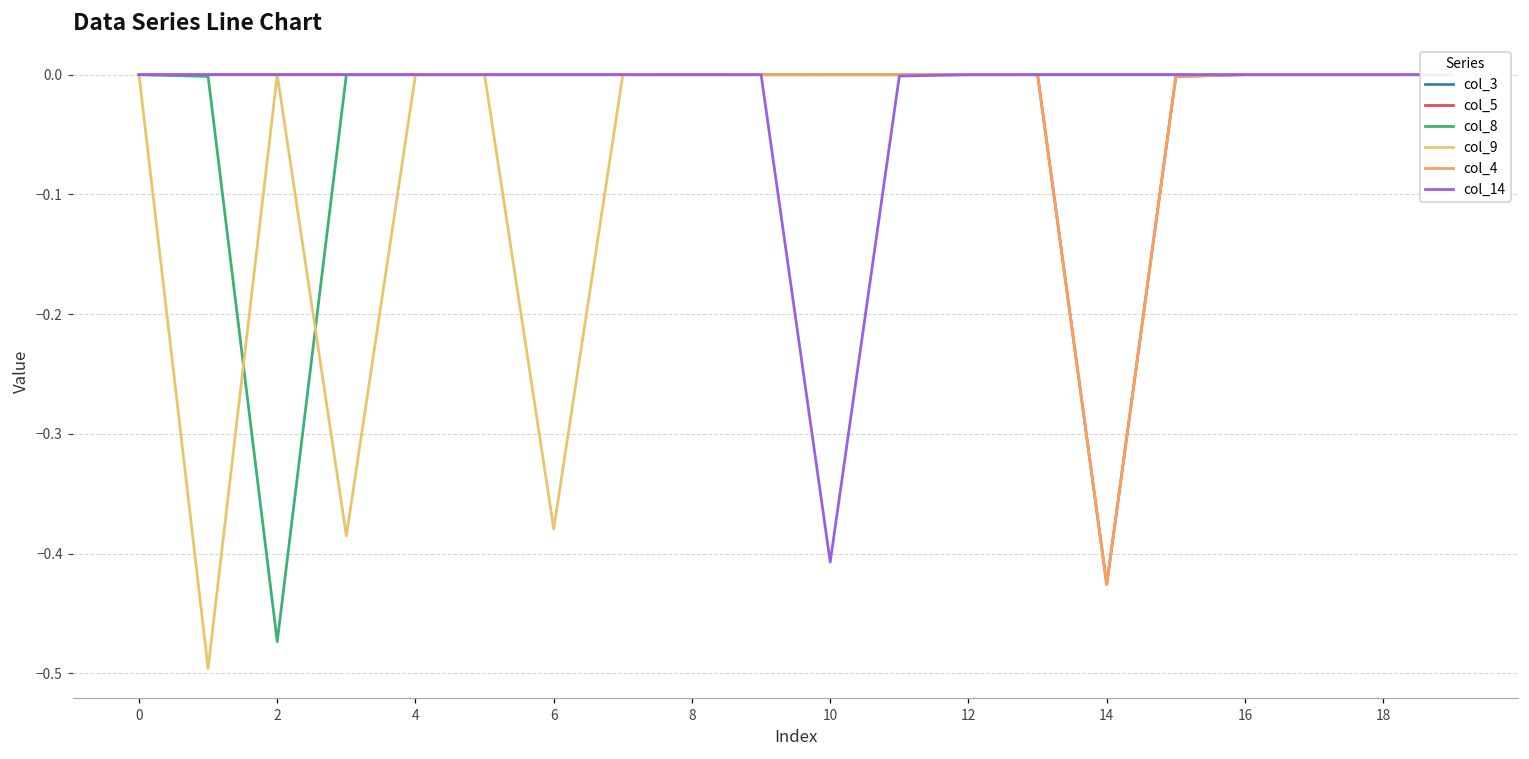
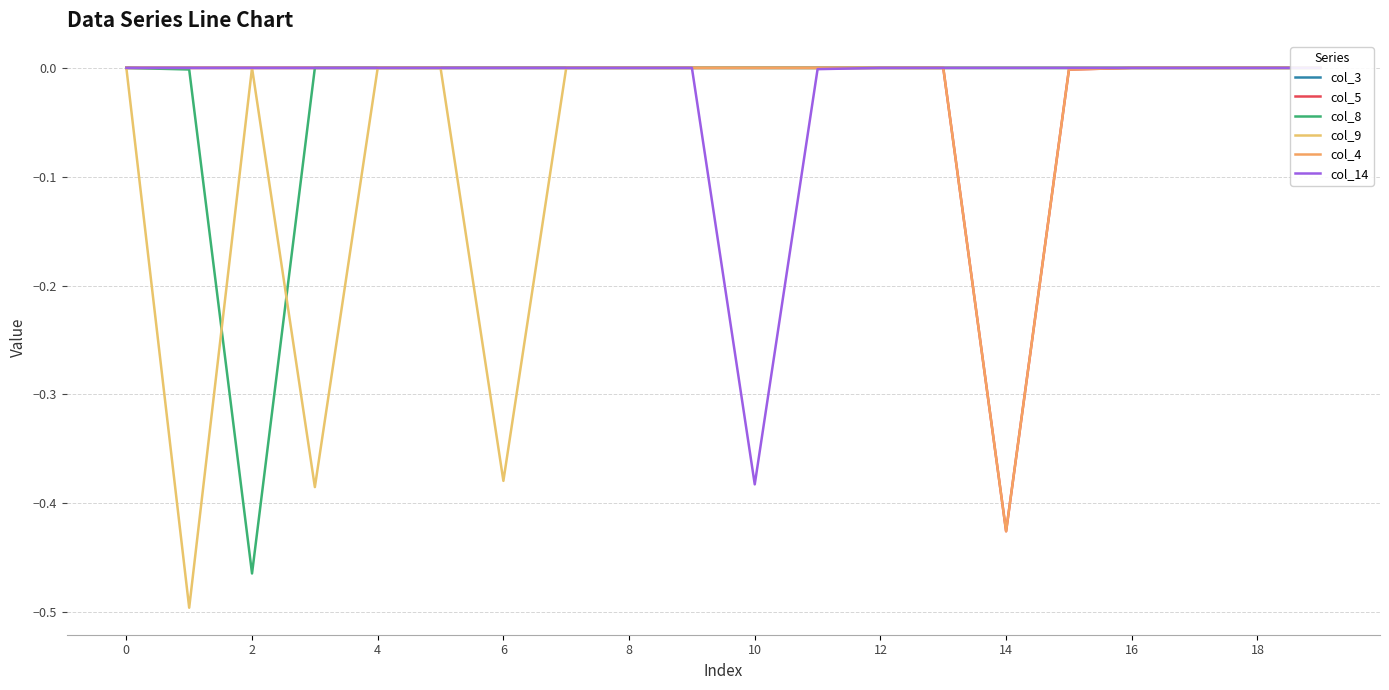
  {
    "col_8": {
-     "2": -0.474
+     "2": -0.465
    },
    "col_14": {
-     "10": -0.407
+     "10": -0.383
    }
  }
